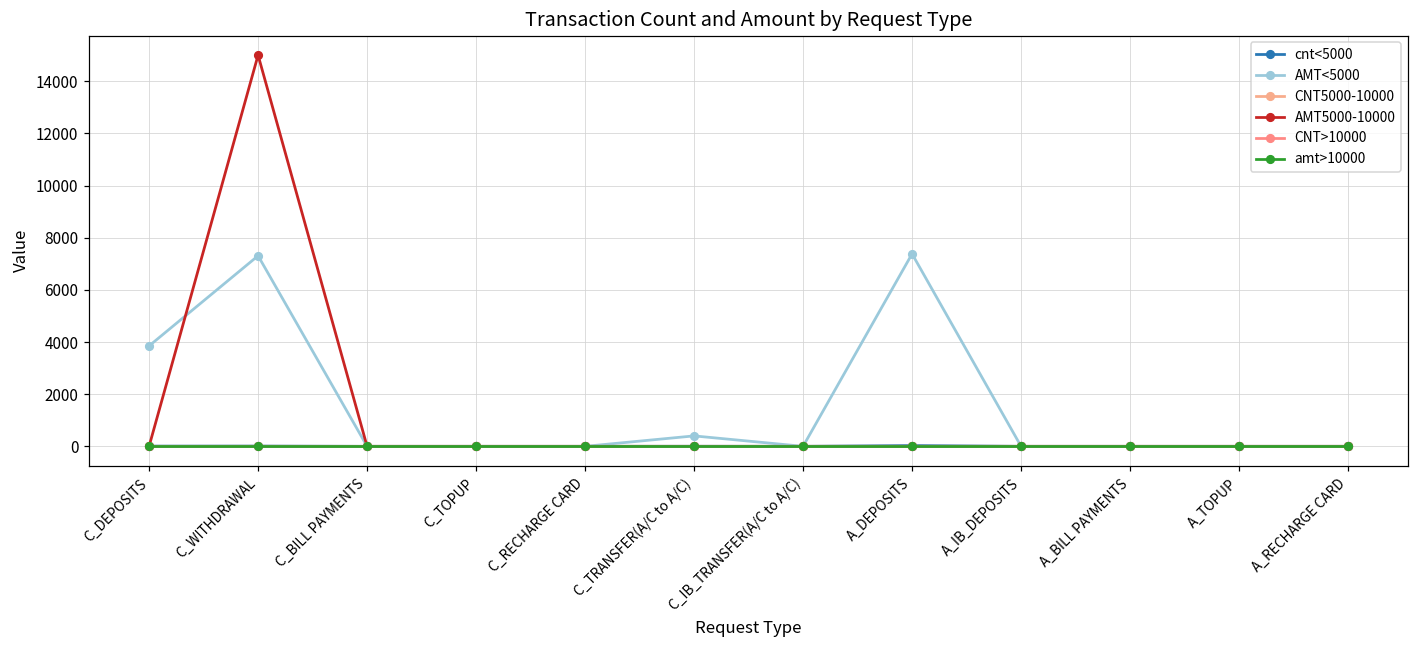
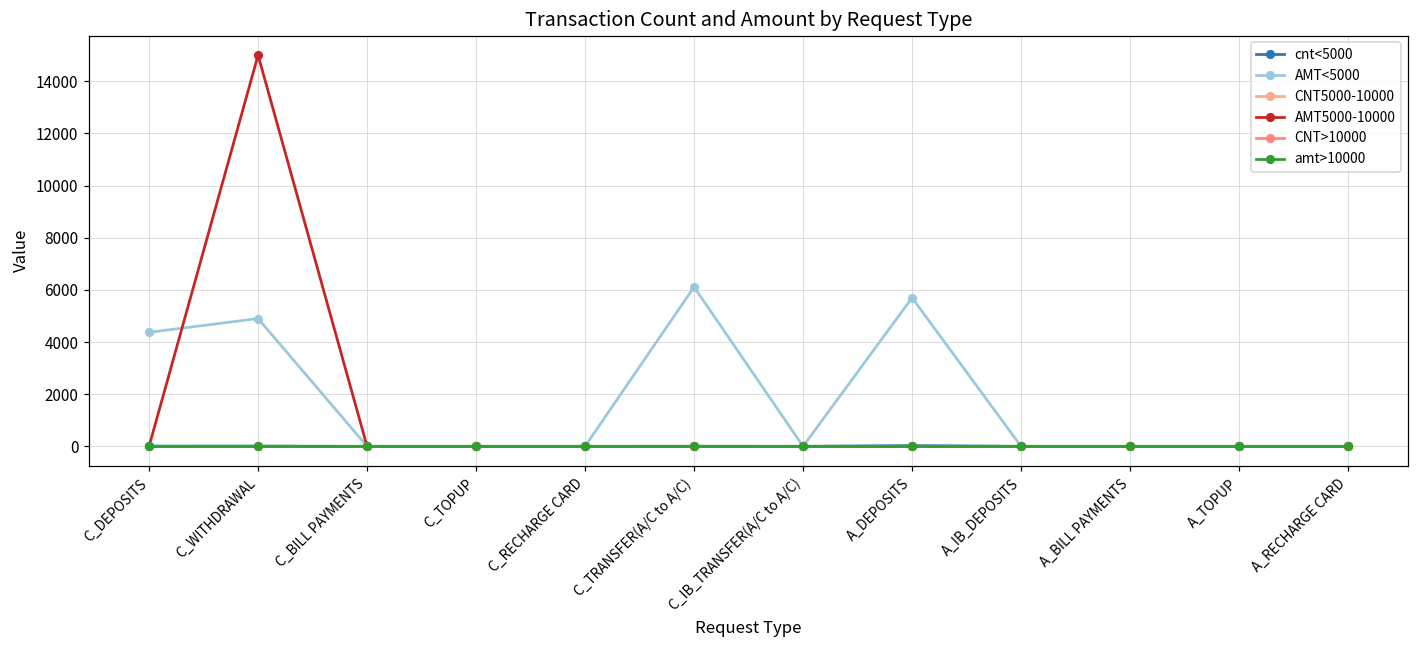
  {
    "AMT<5000": {
-     "C_DEPOSITS": 3900,
-     "C_WITHDRAWAL": 7300,
-     "C_TRANSFER(A/C to A/C)": 400,
-     "A_DEPOSITS": 7400
+     "C_DEPOSITS": 4400,
+     "C_WITHDRAWAL": 4900,
+     "C_TRANSFER(A/C to A/C)": 6100,
+     "A_DEPOSITS": 5700
    },
    "AMT5000-10000": {
      "C_WITHDRAWAL": 15000
    }
  }
